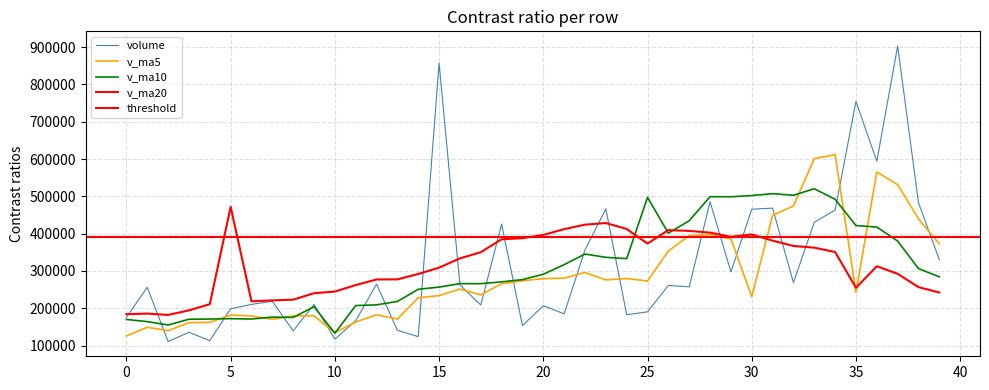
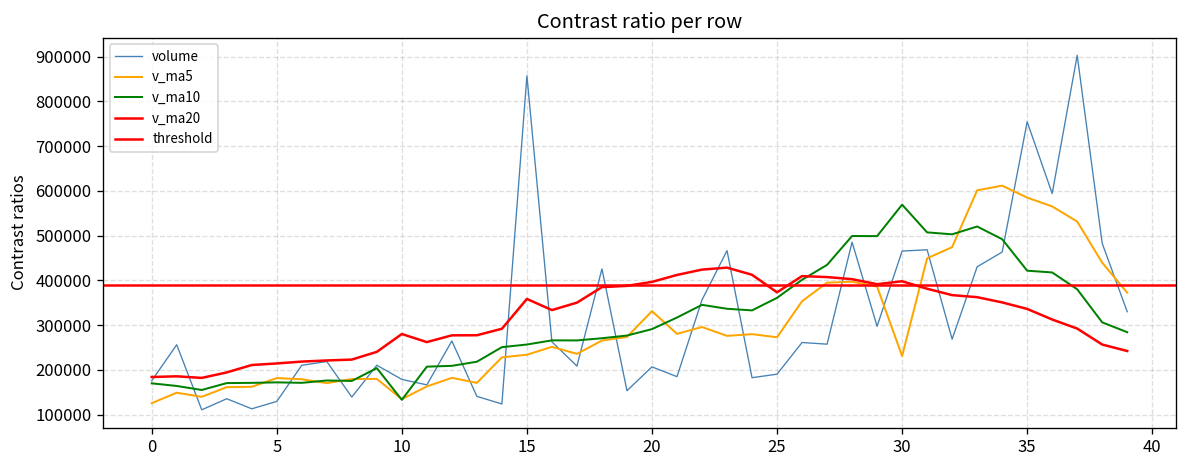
  {
    "volume": {
-     "5": 200000,
-     "10": 120000,
+     "5": 130000,
+     "10": 180000,
      "15": 860000,
      "20": 210000,
      "25": 190000,
      "30": 470000,
      "35": 750000
    },
    "v_ma5": {
      "0": 130000,
      "5": 180000,
      "15": 230000,
-     "20": 280000,
+     "20": 330000,
      "25": 270000,
      "30": 230000,
-     "35": 240000
+     "35": 580000
    },
    "v_ma10": {
      "5": 170000,
      "15": 260000,
      "20": 290000,
-     "25": 500000,
-     "30": 500000,
+     "25": 360000,
+     "30": 570000,
      "35": 420000
    },
    "v_ma20": {
      "0": 180000,
-     "5": 470000,
-     "10": 240000,
-     "15": 310000,
+     "5": 210000,
+     "10": 280000,
+     "15": 360000,
      "20": 400000,
      "25": 370000,
      "30": 400000,
-     "35": 250000
+     "35": 340000
    }
  }
